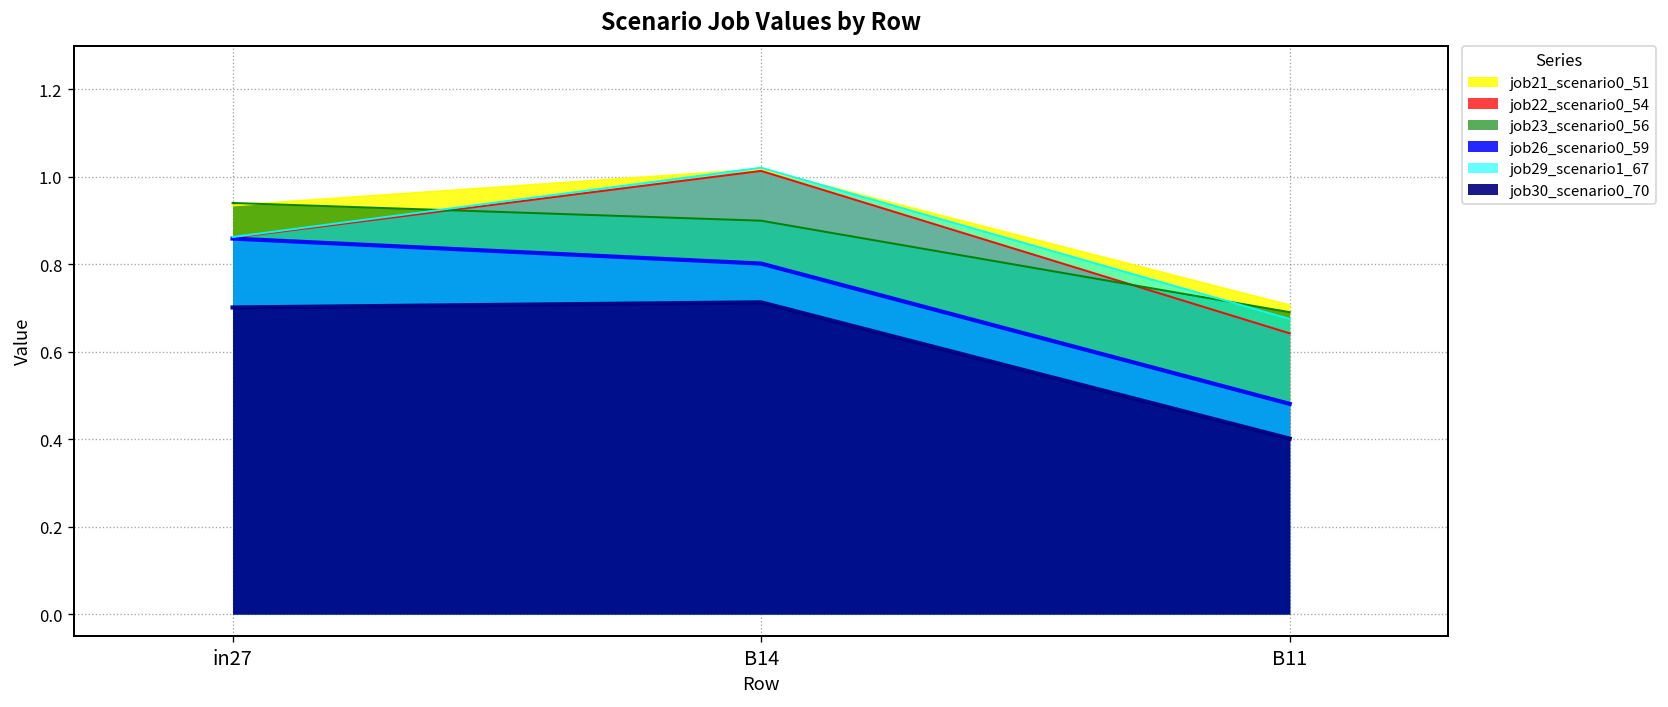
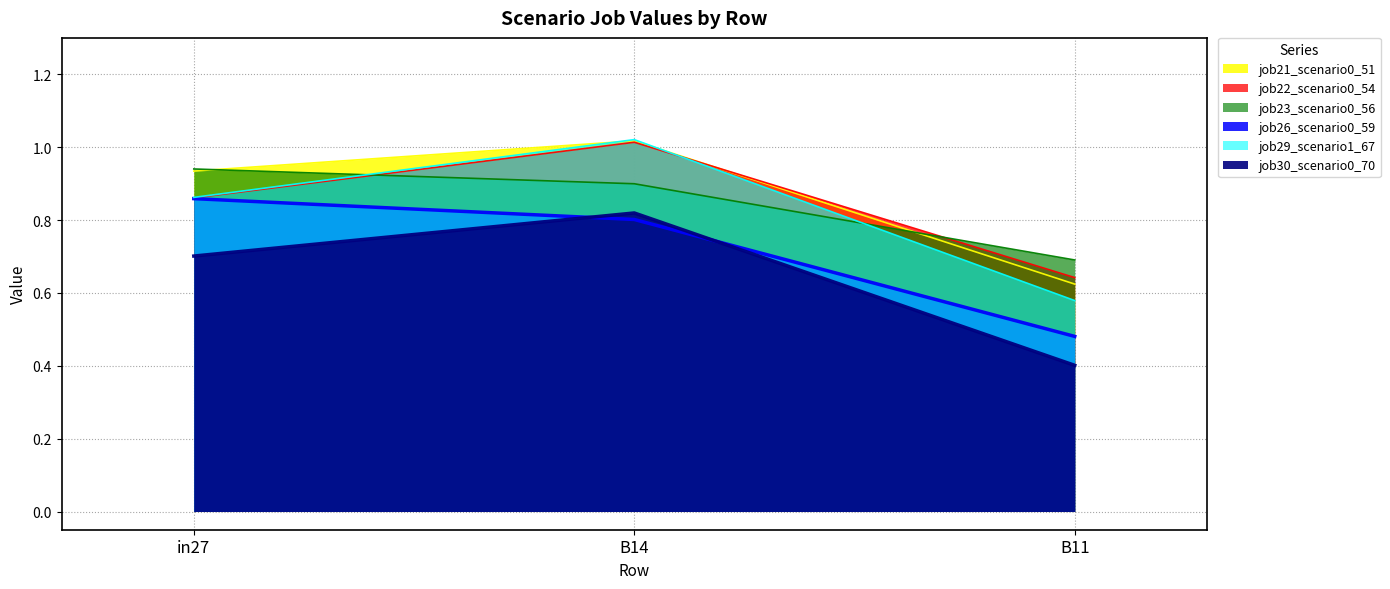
  {
    "job21_scenario0_51": {
-     "B11": 0.71
+     "B11": 0.62
    },
    "job22_scenario0_54": {
      "B11": 0.64
    },
    "job23_scenario0_56": {
      "B14": 0.90,
      "B11": 0.69
    },
    "job26_scenario0_59": {
      "B14": 0.80,
      "B11": 0.48
    },
    "job29_scenario1_67": {
-     "B11": 0.67
+     "B11": 0.58
    },
    "job30_scenario0_70": {
      "in27": 0.70,
-     "B14": 0.71,
+     "B14": 0.82,
      "B11": 0.40
    }
  }
